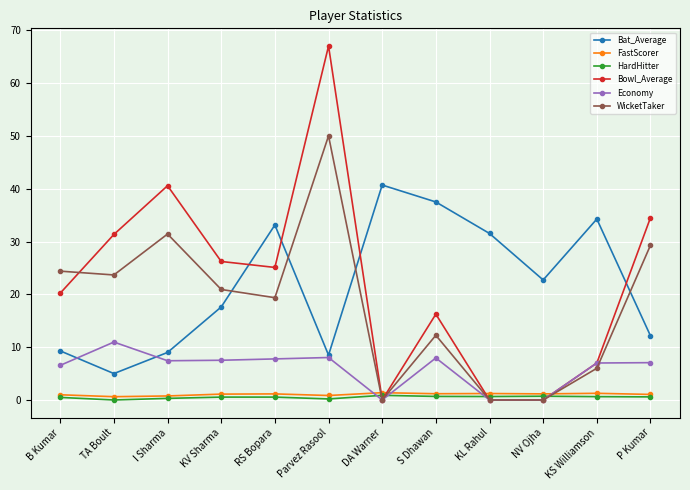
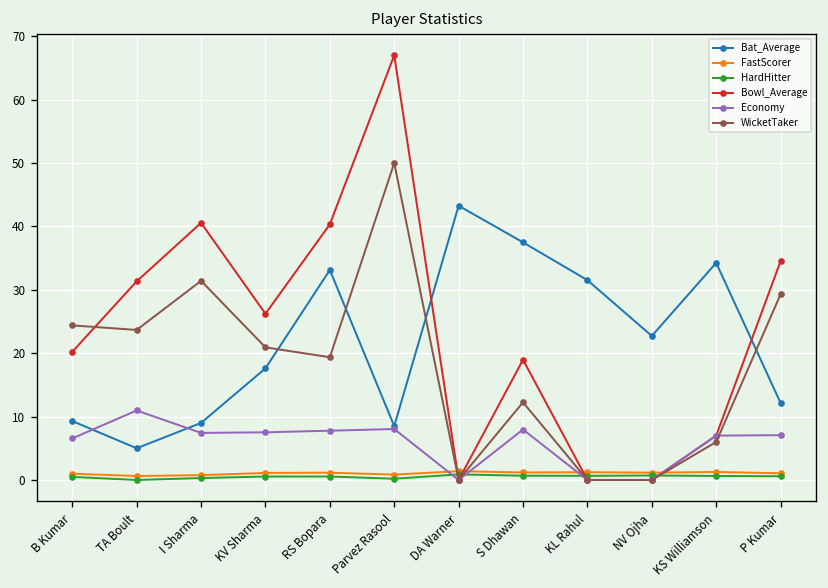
  {
    "Bat_Average": {
      "B Kumar": 9,
      "TA Boult": 5,
      "I Sharma": 9,
      "KV Sharma": 18,
      "RS Bopara": 33,
-     "DA Warner": 41,
+     "DA Warner": 43,
      "S Dhawan": 37,
      "KL Rahul": 32,
      "NV Ojha": 23,
      "KS Williamson": 34,
      "P Kumar": 12
    },
    "FastScorer": {
      "B Kumar": 1,
      "TA Boult": 1,
      "KV Sharma": 1,
      "RS Bopara": 1,
      "Parvez Rasool": 1,
      "DA Warner": 1,
      "S Dhawan": 1,
      "KL Rahul": 1,
      "KS Williamson": 1
    },
    "HardHitter": {
      "B Kumar": 0,
      "TA Boult": 0,
      "KV Sharma": 1,
      "RS Bopara": 1,
      "Parvez Rasool": 0,
      "DA Warner": 1,
      "S Dhawan": 1,
      "KL Rahul": 1,
      "KS Williamson": 1
    },
    "Bowl_Average": {
      "B Kumar": 20,
      "TA Boult": 31,
      "I Sharma": 41,
      "KV Sharma": 26,
-     "RS Bopara": 25,
+     "RS Bopara": 40,
      "Parvez Rasool": 67,
-     "S Dhawan": 16,
+     "S Dhawan": 19,
      "P Kumar": 35
    },
    "Economy": {
      "B Kumar": 7,
      "TA Boult": 11,
      "I Sharma": 7,
      "KV Sharma": 8,
      "RS Bopara": 8,
      "S Dhawan": 8,
      "P Kumar": 7
    },
    "WicketTaker": {
      "B Kumar": 24,
      "TA Boult": 24,
      "I Sharma": 31,
      "KV Sharma": 21,
      "RS Bopara": 19,
      "Parvez Rasool": 50,
      "S Dhawan": 12,
      "KS Williamson": 6,
      "P Kumar": 29
    }
  }
